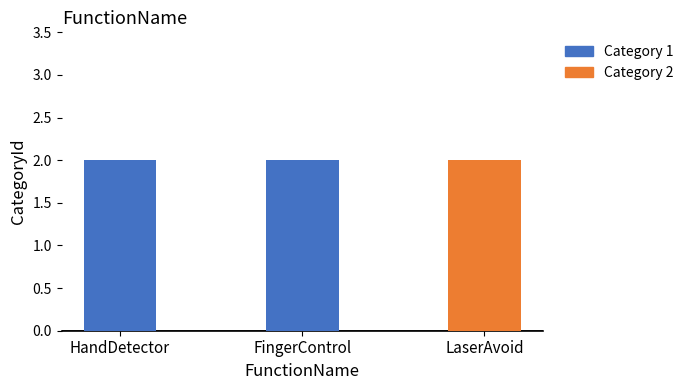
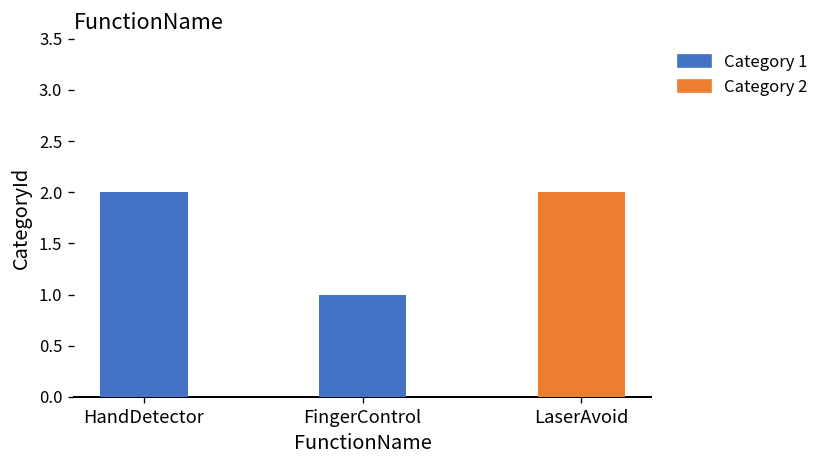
  {
    "HandDetector": 2,
-   "FingerControl": 2,
+   "FingerControl": 1,
    "LaserAvoid": 2
  }
